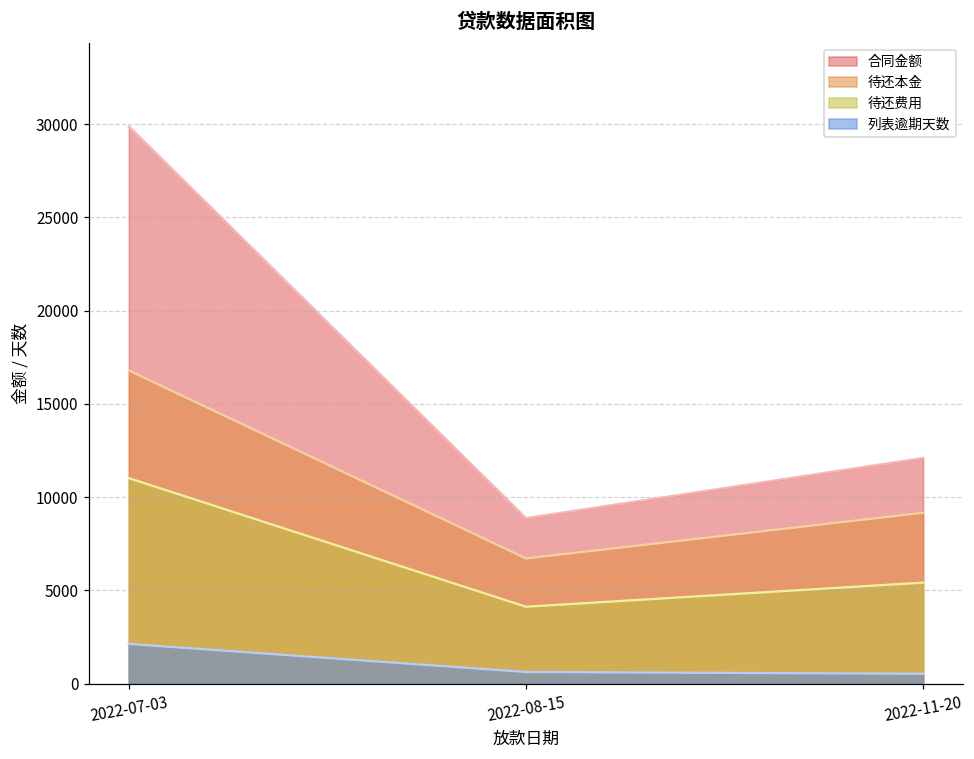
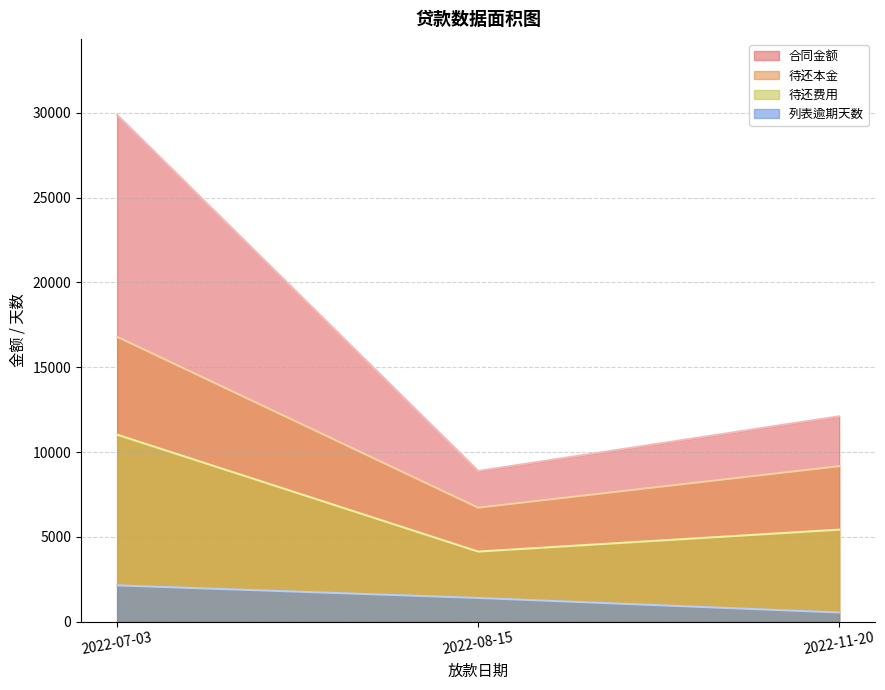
  {
    "列表逾期天数": {
      "2022-07-03": 2100,
-     "2022-08-15": 600,
+     "2022-08-15": 1400,
      "2022-11-20": 500
    }
  }
